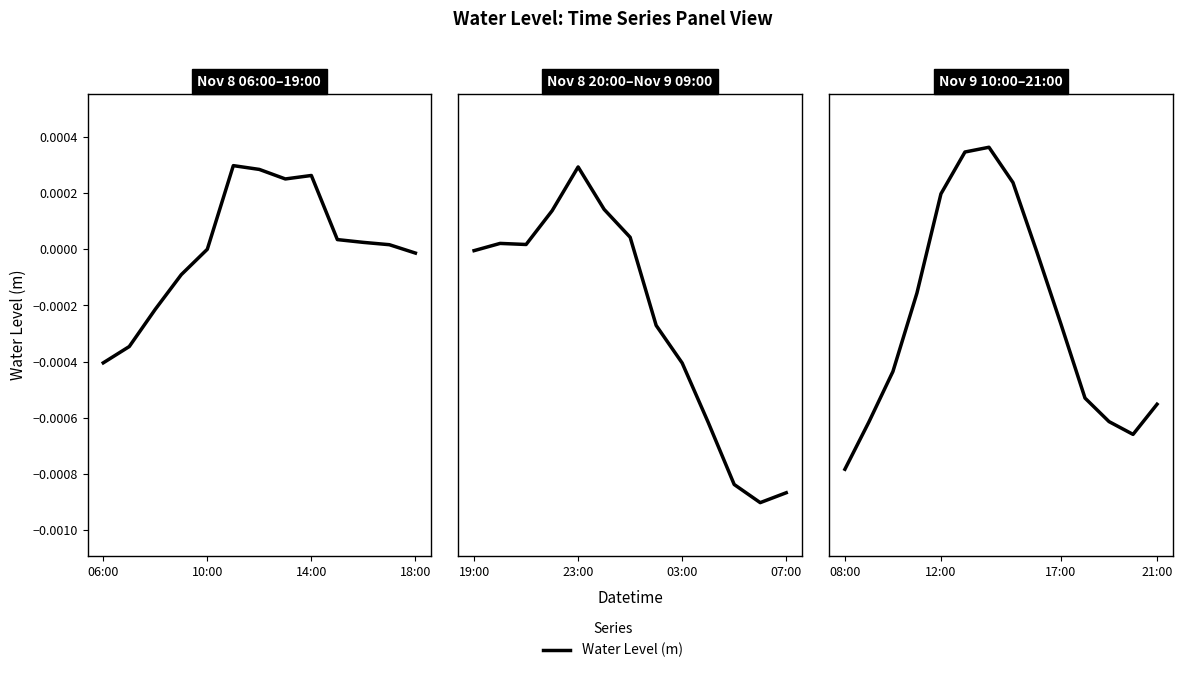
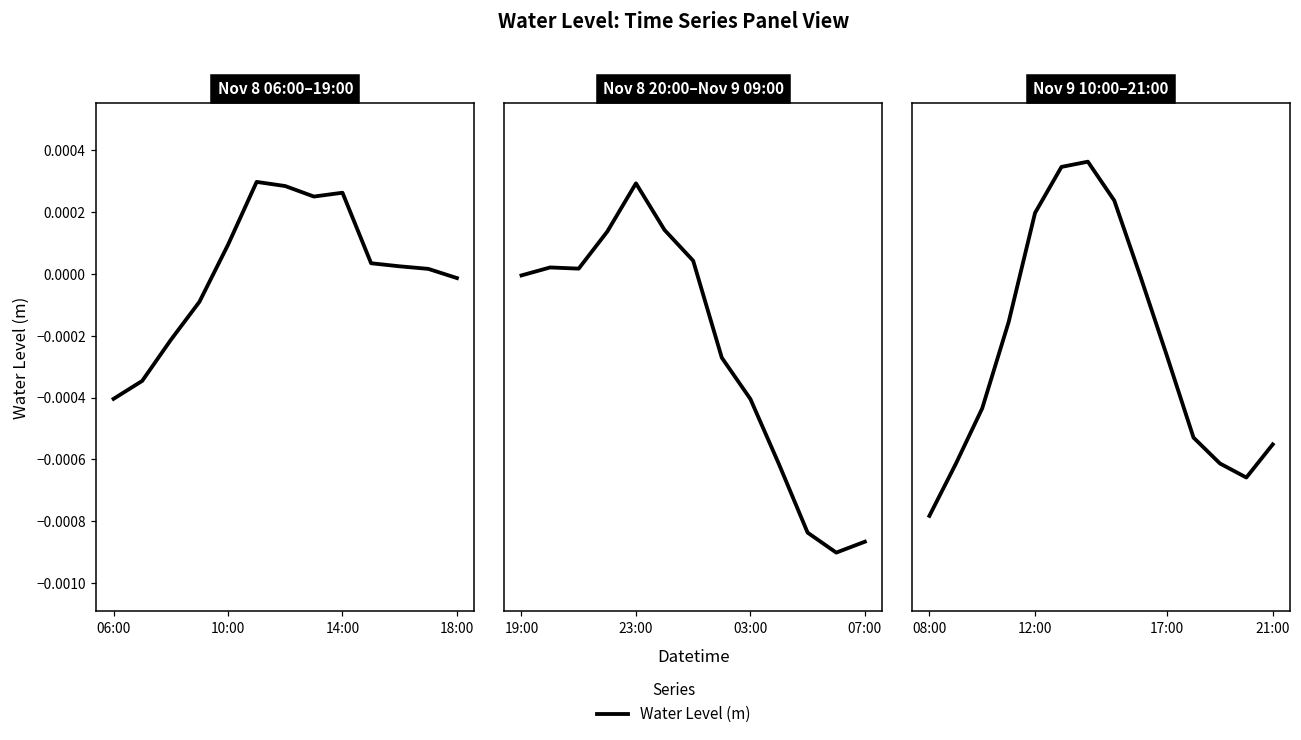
  {
    "Nov 8 06:00–19:00": {
      "06:00": -0.0004,
-     "10:00": 0.0000,
+     "10:00": 0.0001,
      "14:00": 0.00026,
      "18:00": -0.00001
    }
  }
